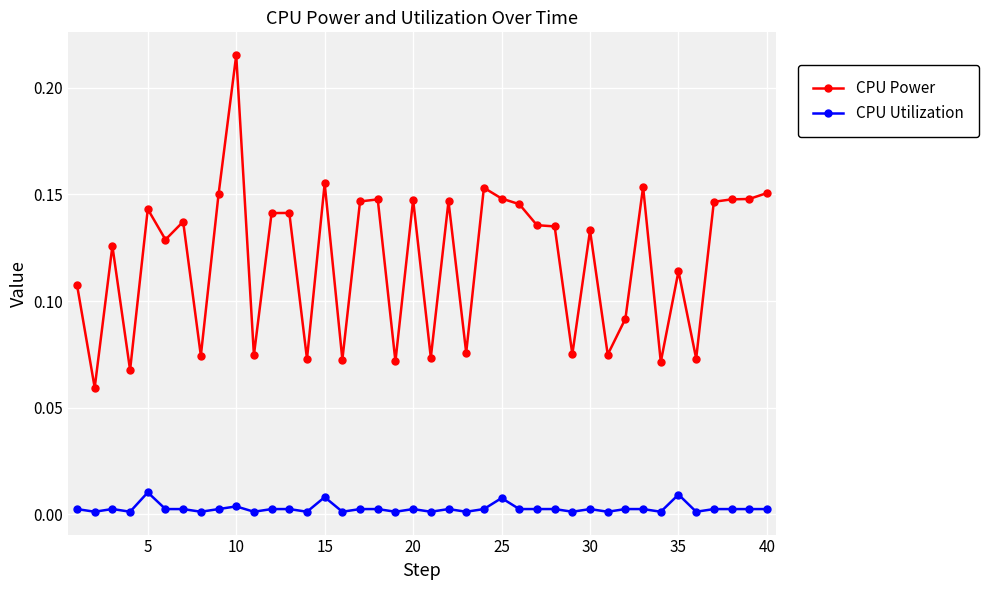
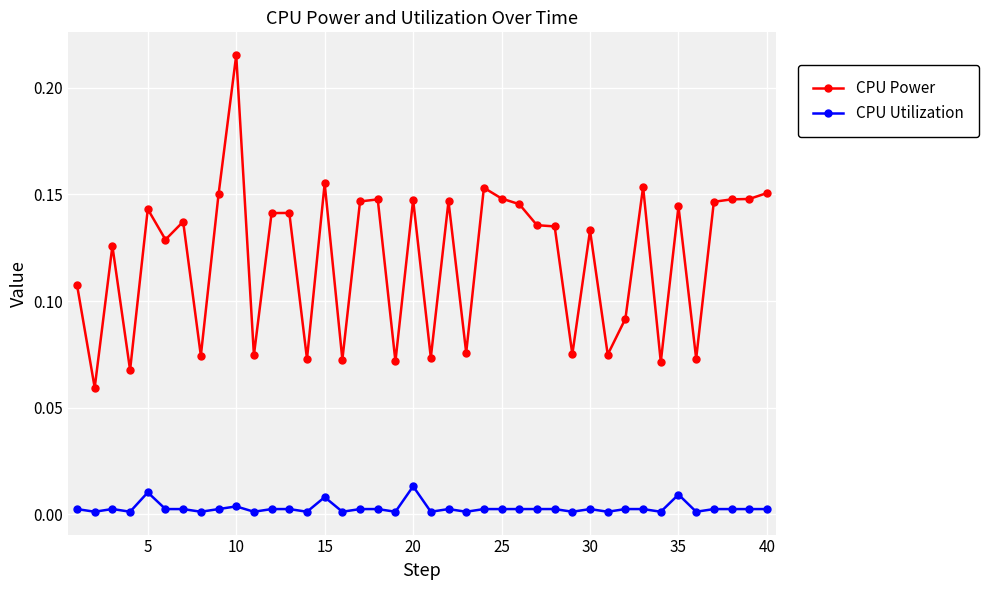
  {
    "CPU Power": {
      "5": 0.143,
      "10": 0.215,
      "15": 0.155,
      "20": 0.148,
      "25": 0.148,
      "30": 0.133,
-     "35": 0.114,
+     "35": 0.144,
      "40": 0.151
    },
    "CPU Utilization": {
      "5": 0.010,
      "10": 0.004,
      "15": 0.008,
-     "20": 0.003,
-     "25": 0.008,
+     "20": 0.013,
+     "25": 0.003,
      "30": 0.003,
      "35": 0.009,
      "40": 0.003
    }
  }
